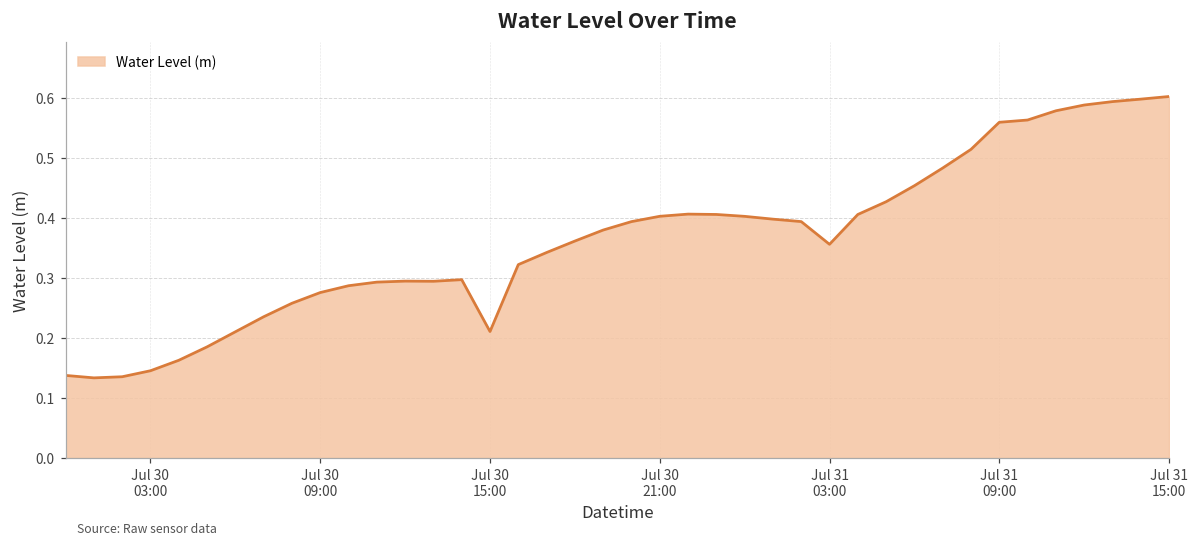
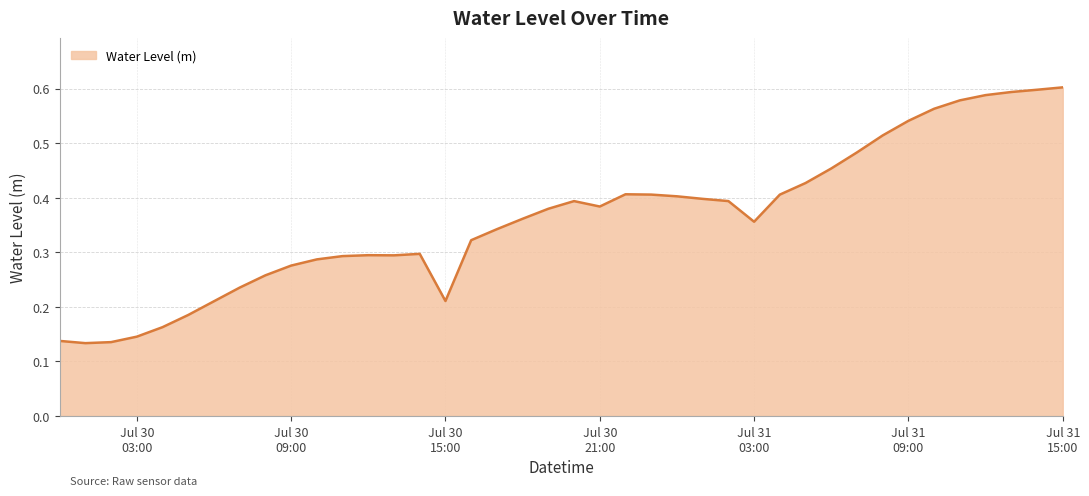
  {
    "Jul 30 03:00": 0.15,
    "Jul 30 09:00": 0.28,
    "Jul 30 15:00": 0.21,
-   "Jul 30 21:00": 0.40,
+   "Jul 30 21:00": 0.38,
    "Jul 31 03:00": 0.36,
-   "Jul 31 09:00": 0.56,
+   "Jul 31 09:00": 0.54,
    "Jul 31 15:00": 0.60
  }
